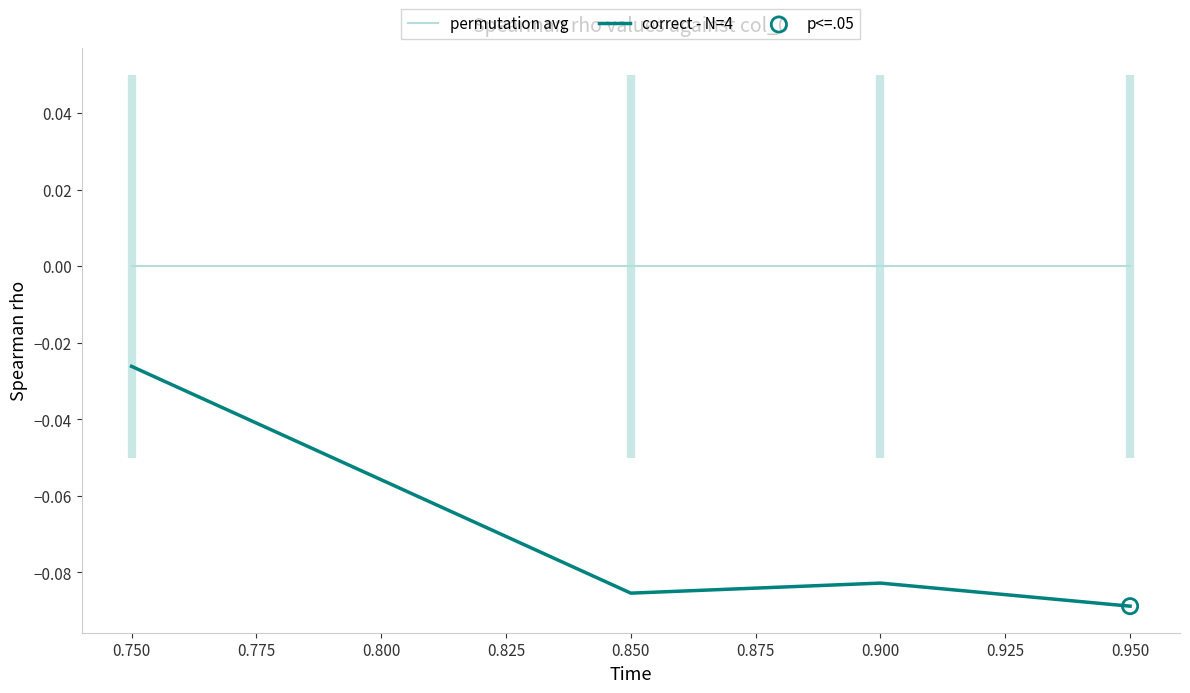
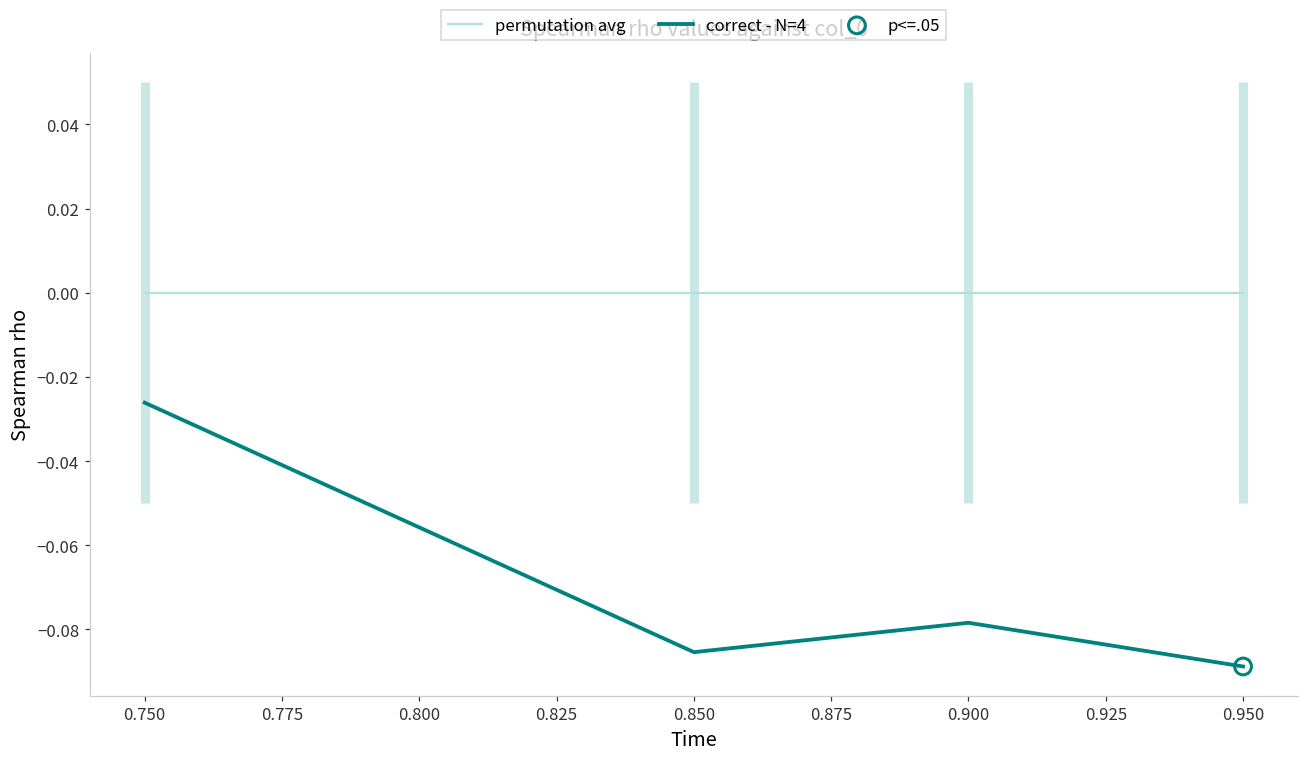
  {
    "permutation avg": {
      "0.750": 0.000,
      "0.850": 0.000,
      "0.900": 0.000,
      "0.950": 0.000
    },
    "correct - N=4": {
      "0.750": -0.026,
      "0.850": -0.085,
-     "0.900": -0.083
+     "0.900": -0.078
    }
  }
